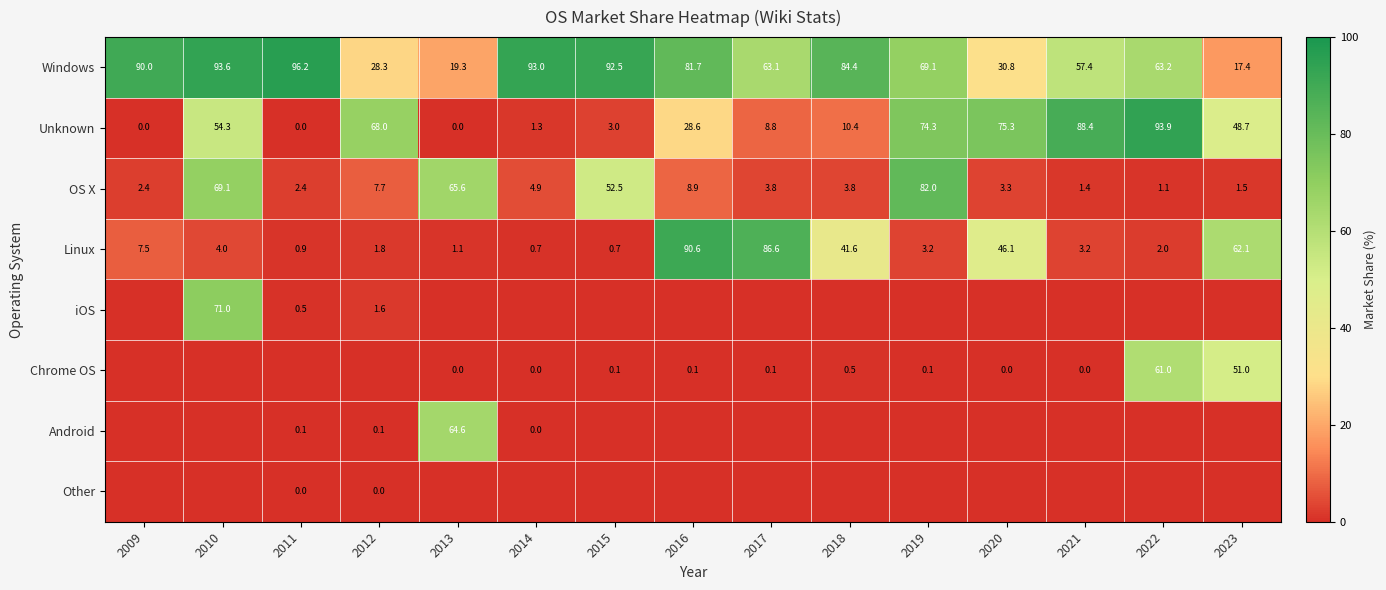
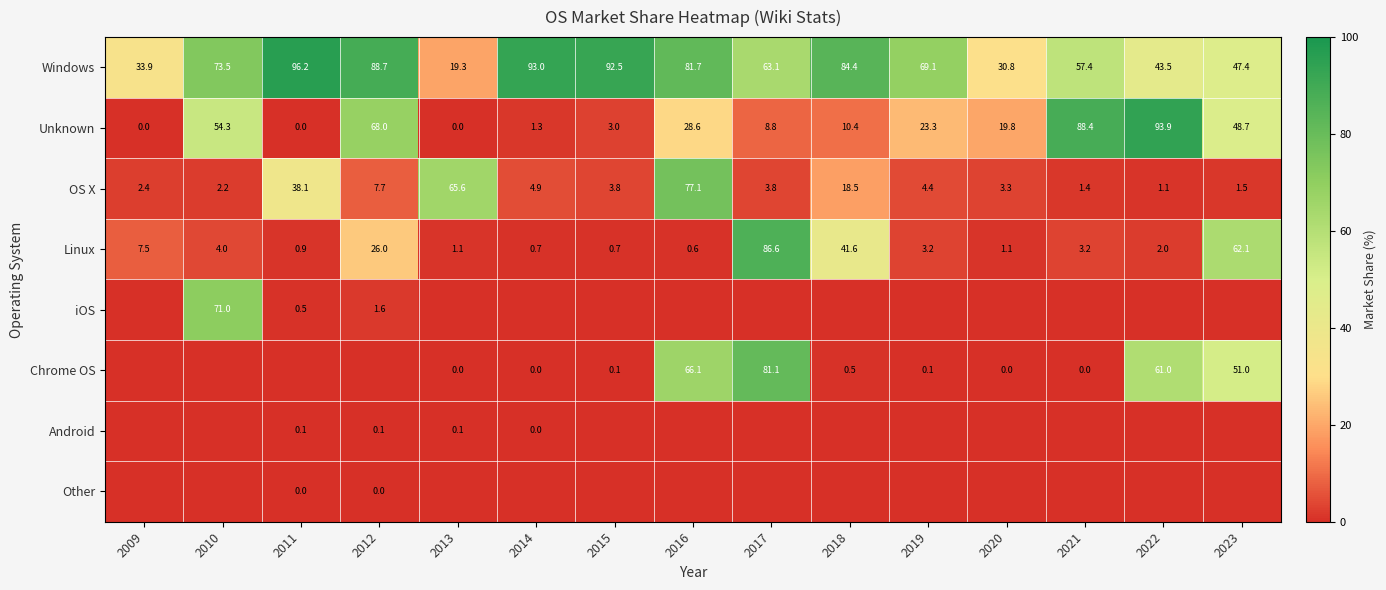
  {
    "Windows": {
-     "2009": 90.0,
-     "2010": 93.6,
+     "2009": 33.9,
+     "2010": 73.5,
      "2011": 96.2,
-     "2012": 28.3,
+     "2012": 88.7,
      "2013": 19.3,
      "2014": 93.0,
      "2015": 92.5,
      "2016": 81.7,
      "2017": 63.1,
      "2018": 84.4,
      "2019": 69.1,
      "2020": 30.8,
      "2021": 57.4,
-     "2022": 63.2,
-     "2023": 17.4
+     "2022": 43.5,
+     "2023": 47.4
    },
    "Unknown": {
      "2009": 0.0,
      "2010": 54.3,
      "2011": 0.0,
      "2012": 68.0,
      "2013": 0.0,
      "2014": 1.3,
      "2015": 3.0,
      "2016": 28.6,
      "2017": 8.8,
      "2018": 10.4,
-     "2019": 74.3,
-     "2020": 75.3,
+     "2019": 23.3,
+     "2020": 19.8,
      "2021": 88.4,
      "2022": 93.9,
      "2023": 48.7
    },
    "OS X": {
      "2009": 2.4,
-     "2010": 69.1,
-     "2011": 2.4,
+     "2010": 2.2,
+     "2011": 38.1,
      "2012": 7.7,
      "2013": 65.6,
      "2014": 4.9,
-     "2015": 52.5,
-     "2016": 8.9,
+     "2015": 3.8,
+     "2016": 77.1,
      "2017": 3.8,
-     "2018": 3.8,
-     "2019": 82.0,
+     "2018": 18.5,
+     "2019": 4.4,
      "2020": 3.3,
      "2021": 1.4,
      "2022": 1.1,
      "2023": 1.5
    },
    "Linux": {
      "2009": 7.5,
      "2010": 4.0,
      "2011": 0.9,
-     "2012": 1.8,
+     "2012": 26.0,
      "2013": 1.1,
      "2014": 0.7,
      "2015": 0.7,
-     "2016": 90.6,
+     "2016": 0.6,
      "2017": 86.6,
      "2018": 41.6,
      "2019": 3.2,
-     "2020": 46.1,
+     "2020": 1.1,
      "2021": 3.2,
      "2022": 2.0,
      "2023": 62.1
    },
    "iOS": {
      "2010": 71.0,
      "2011": 0.5,
      "2012": 1.6
    },
    "Chrome OS": {
      "2013": 0.0,
      "2014": 0.0,
      "2015": 0.1,
-     "2016": 0.1,
-     "2017": 0.1,
+     "2016": 66.1,
+     "2017": 81.1,
      "2018": 0.5,
      "2019": 0.1,
      "2020": 0.0,
      "2021": 0.0,
      "2022": 61.0,
      "2023": 51.0
    },
    "Android": {
      "2011": 0.1,
      "2012": 0.1,
-     "2013": 64.6,
+     "2013": 0.1,
      "2014": 0.0
    },
    "Other": {
      "2011": 0.0,
      "2012": 0.0
    }
  }
